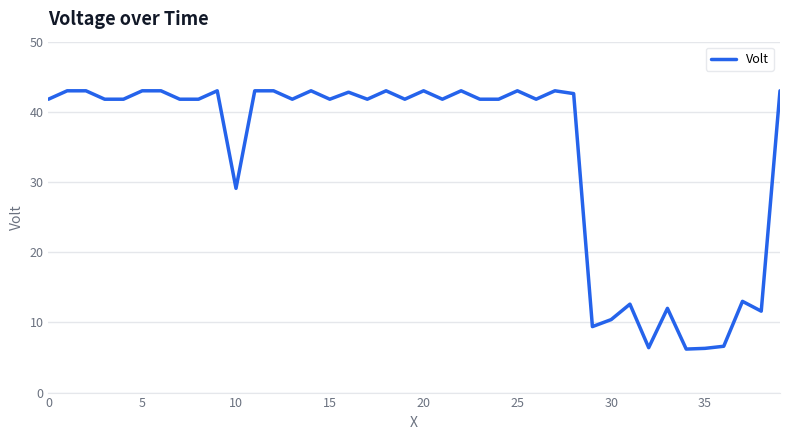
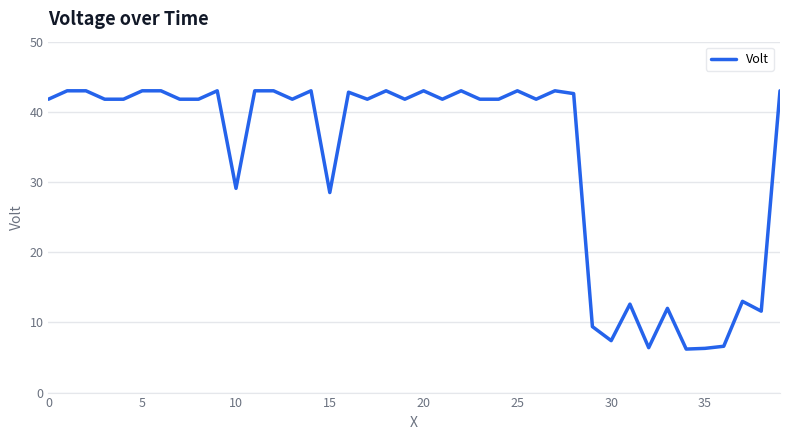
  {
    "0": 42,
    "5": 43,
    "10": 29,
-   "15": 42,
+   "15": 29,
    "20": 43,
    "25": 43,
-   "30": 10,
+   "30": 7,
    "35": 6
  }
